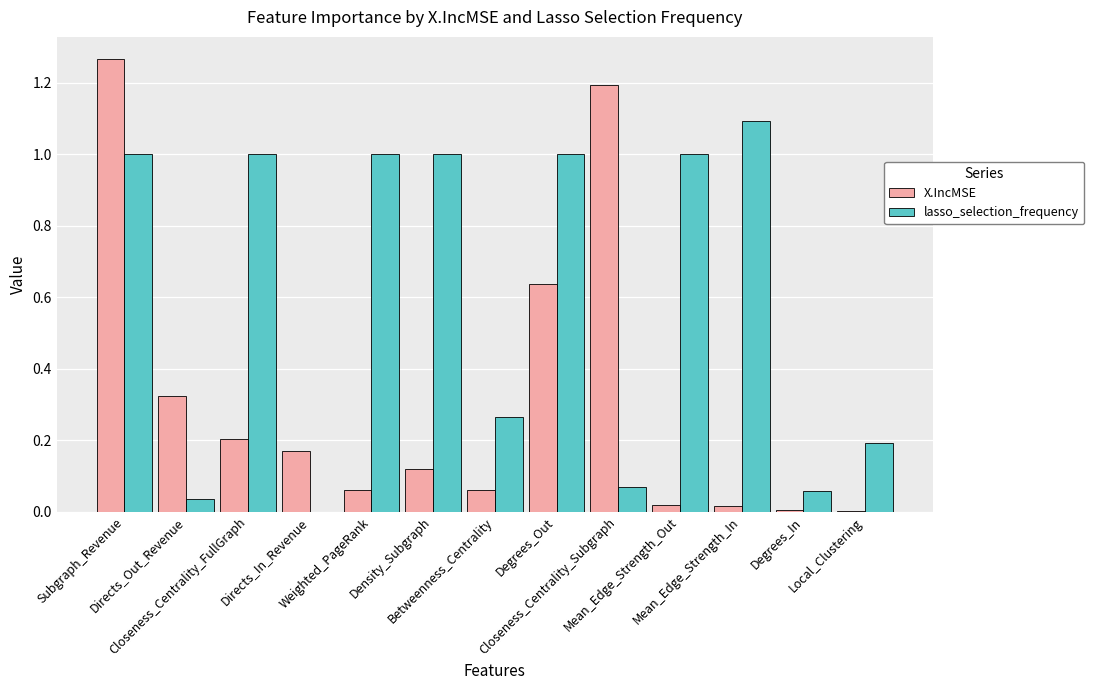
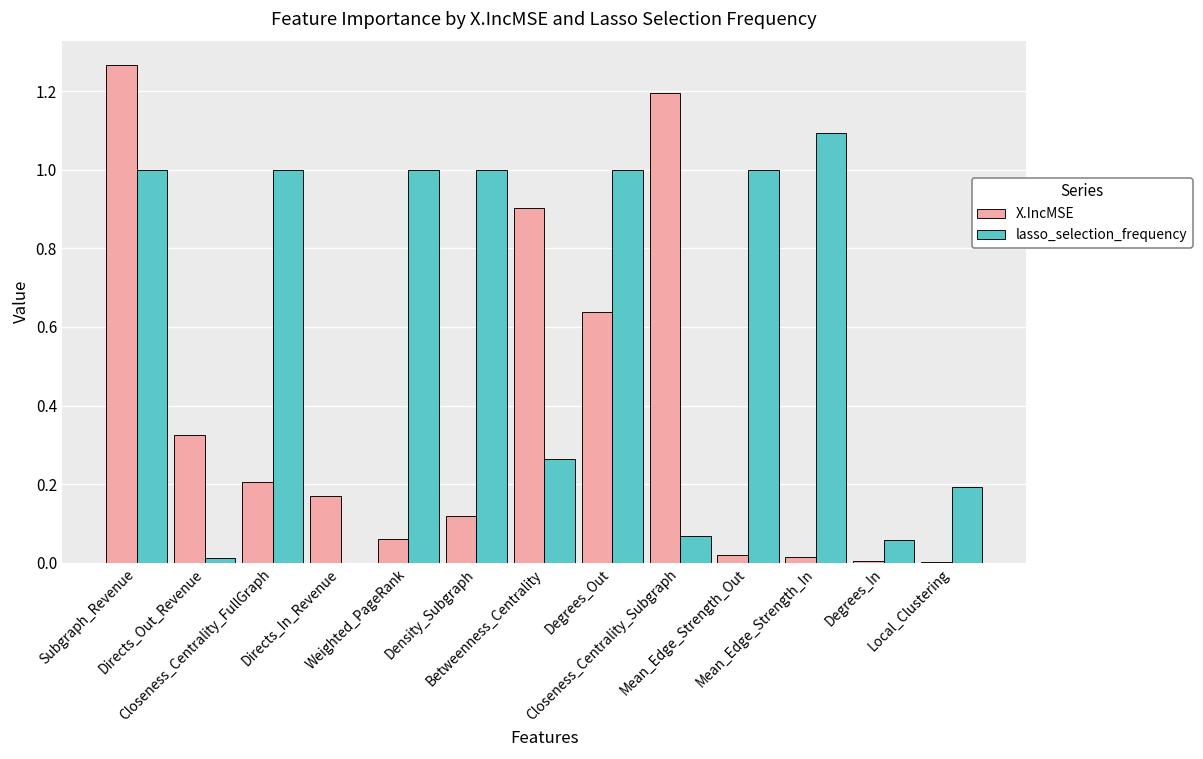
  {
    "X.IncMSE": {
      "Subgraph_Revenue": 1.27,
      "Directs_Out_Revenue": 0.32,
      "Closeness_Centrality_FullGraph": 0.20,
      "Directs_In_Revenue": 0.17,
      "Weighted_PageRank": 0.06,
      "Density_Subgraph": 0.12,
-     "Betweenness_Centrality": 0.06,
+     "Betweenness_Centrality": 0.90,
      "Degrees_Out": 0.64,
      "Closeness_Centrality_Subgraph": 1.19,
      "Mean_Edge_Strength_Out": 0.02,
      "Mean_Edge_Strength_In": 0.01
    },
    "lasso_selection_frequency": {
      "Subgraph_Revenue": 1.00,
-     "Directs_Out_Revenue": 0.03,
+     "Directs_Out_Revenue": 0.01,
      "Closeness_Centrality_FullGraph": 1.00,
      "Directs_In_Revenue": 0.00,
      "Weighted_PageRank": 1.00,
      "Density_Subgraph": 1.00,
      "Betweenness_Centrality": 0.27,
      "Degrees_Out": 1.00,
      "Closeness_Centrality_Subgraph": 0.07,
      "Mean_Edge_Strength_Out": 1.00,
      "Mean_Edge_Strength_In": 1.09,
      "Degrees_In": 0.06,
      "Local_Clustering": 0.19
    }
  }
